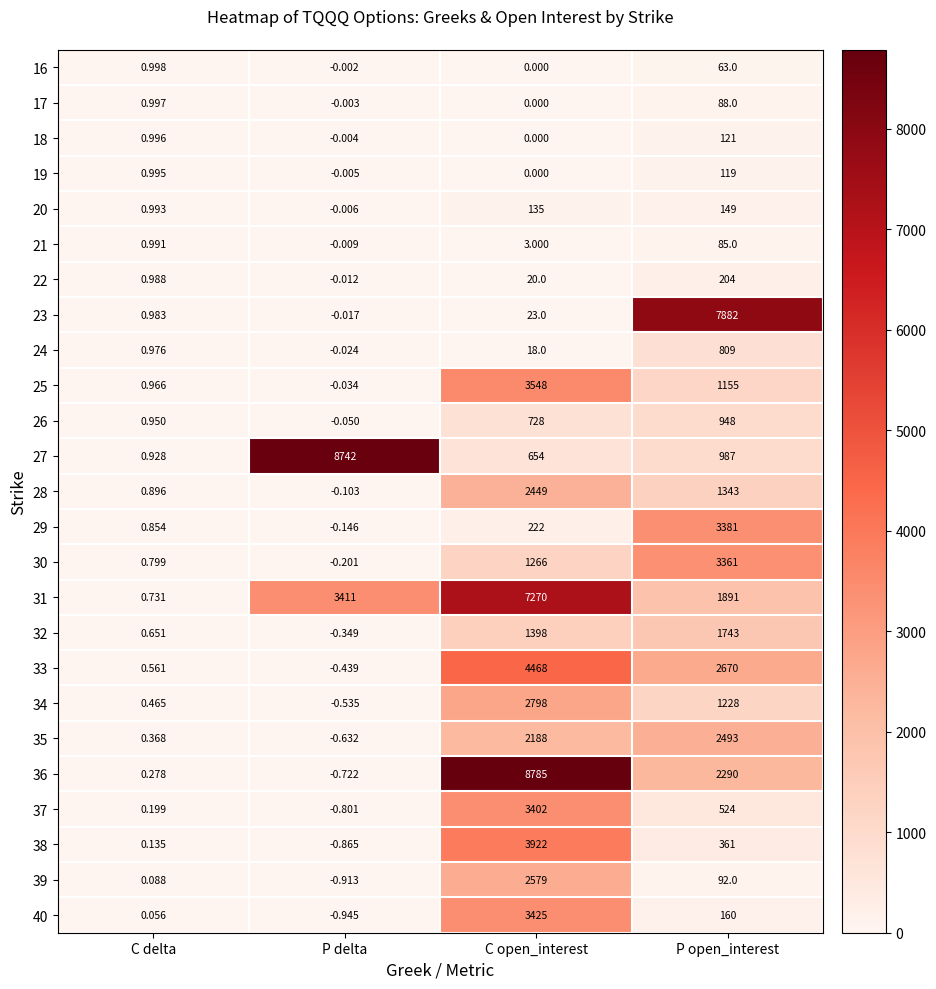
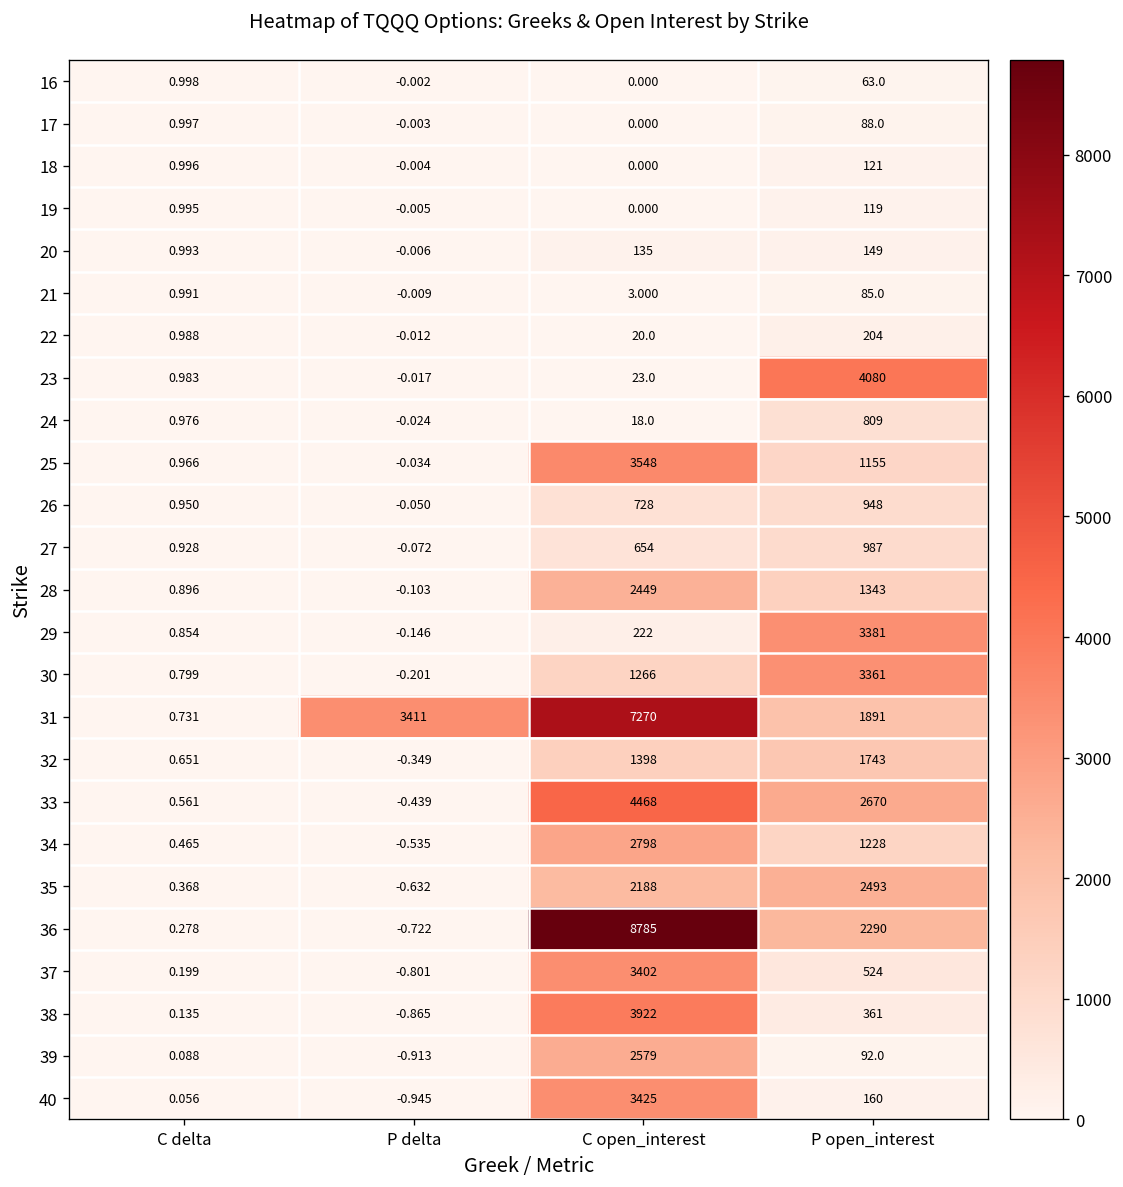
  {
    "16": {
      "C delta": 0.998,
      "P delta": -0.002,
      "C open_interest": 0.000,
      "P open_interest": 63.0
    },
    "17": {
      "C delta": 0.997,
      "P delta": -0.003,
      "C open_interest": 0.000,
      "P open_interest": 88.0
    },
    "18": {
      "C delta": 0.996,
      "P delta": -0.004,
      "C open_interest": 0.000,
      "P open_interest": 121
    },
    "19": {
      "C delta": 0.995,
      "P delta": -0.005,
      "C open_interest": 0.000,
      "P open_interest": 119
    },
    "20": {
      "C delta": 0.993,
      "P delta": -0.006,
      "C open_interest": 135,
      "P open_interest": 149
    },
    "21": {
      "C delta": 0.991,
      "P delta": -0.009,
      "C open_interest": 3.000,
      "P open_interest": 85.0
    },
    "22": {
      "C delta": 0.988,
      "P delta": -0.012,
      "C open_interest": 20.0,
      "P open_interest": 204
    },
    "23": {
      "C delta": 0.983,
      "P delta": -0.017,
      "C open_interest": 23.0,
-     "P open_interest": 7882
+     "P open_interest": 4080
    },
    "24": {
      "C delta": 0.976,
      "P delta": -0.024,
      "C open_interest": 18.0,
      "P open_interest": 809
    },
    "25": {
      "C delta": 0.966,
      "P delta": -0.034,
      "C open_interest": 3548,
      "P open_interest": 1155
    },
    "26": {
      "C delta": 0.950,
      "P delta": -0.050,
      "C open_interest": 728,
      "P open_interest": 948
    },
    "27": {
      "C delta": 0.928,
-     "P delta": 8742,
+     "P delta": -0.072,
      "C open_interest": 654,
      "P open_interest": 987
    },
    "28": {
      "C delta": 0.896,
      "P delta": -0.103,
      "C open_interest": 2449,
      "P open_interest": 1343
    },
    "29": {
      "C delta": 0.854,
      "P delta": -0.146,
      "C open_interest": 222,
      "P open_interest": 3381
    },
    "30": {
      "C delta": 0.799,
      "P delta": -0.201,
      "C open_interest": 1266,
      "P open_interest": 3361
    },
    "31": {
      "C delta": 0.731,
      "P delta": 3411,
      "C open_interest": 7270,
      "P open_interest": 1891
    },
    "32": {
      "C delta": 0.651,
      "P delta": -0.349,
      "C open_interest": 1398,
      "P open_interest": 1743
    },
    "33": {
      "C delta": 0.561,
      "P delta": -0.439,
      "C open_interest": 4468,
      "P open_interest": 2670
    },
    "34": {
      "C delta": 0.465,
      "P delta": -0.535,
      "C open_interest": 2798,
      "P open_interest": 1228
    },
    "35": {
      "C delta": 0.368,
      "P delta": -0.632,
      "C open_interest": 2188,
      "P open_interest": 2493
    },
    "36": {
      "C delta": 0.278,
      "P delta": -0.722,
      "C open_interest": 8785,
      "P open_interest": 2290
    },
    "37": {
      "C delta": 0.199,
      "P delta": -0.801,
      "C open_interest": 3402,
      "P open_interest": 524
    },
    "38": {
      "C delta": 0.135,
      "P delta": -0.865,
      "C open_interest": 3922,
      "P open_interest": 361
    },
    "39": {
      "C delta": 0.088,
      "P delta": -0.913,
      "C open_interest": 2579,
      "P open_interest": 92.0
    },
    "40": {
      "C delta": 0.056,
      "P delta": -0.945,
      "C open_interest": 3425,
      "P open_interest": 160
    }
  }
